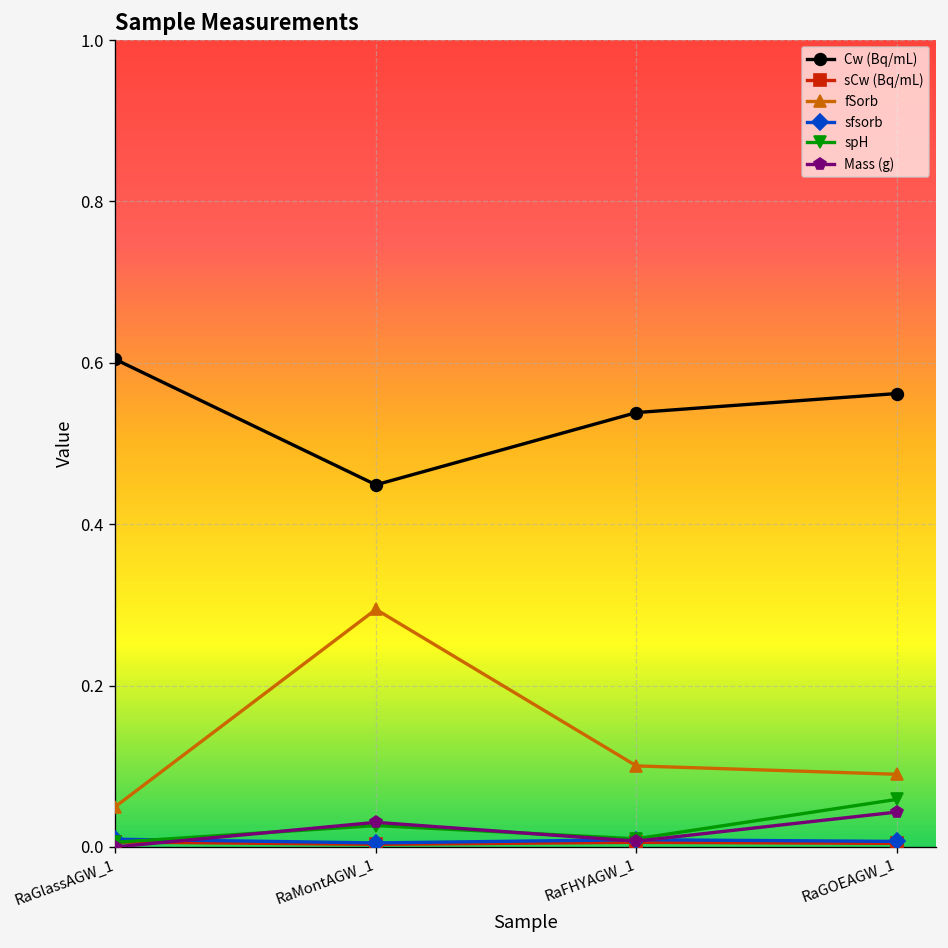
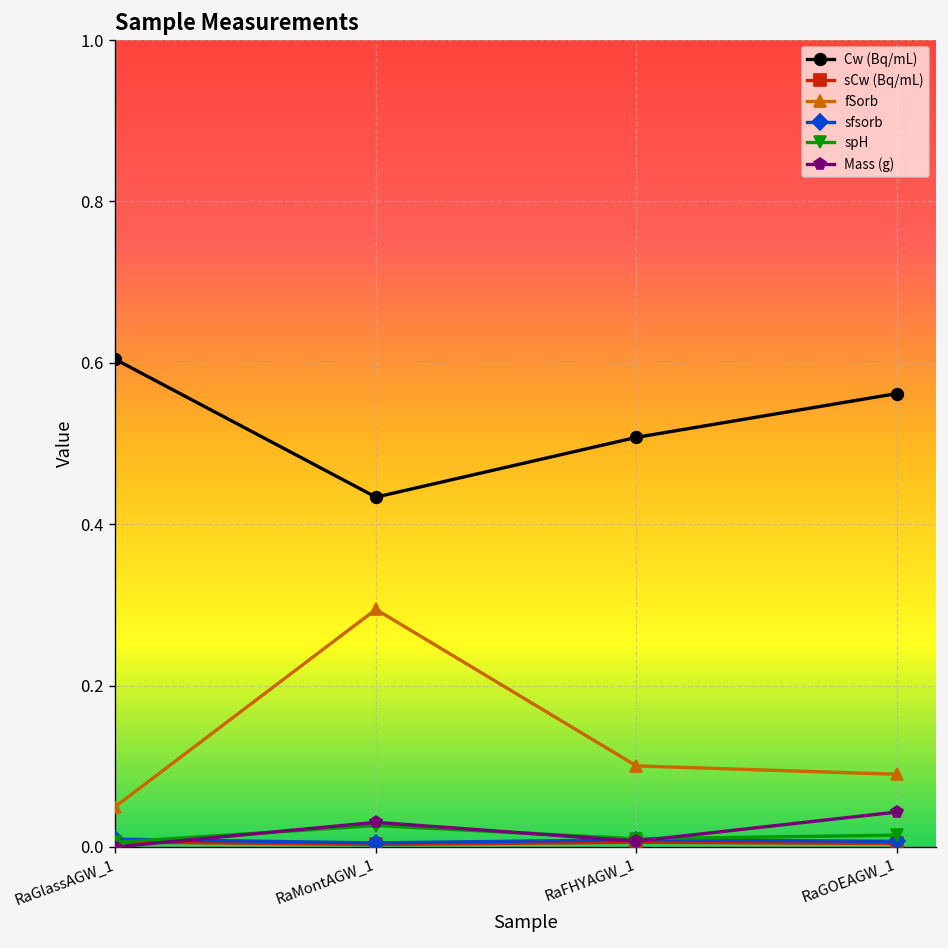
  {
    "Cw (Bq/mL)": {
      "RaGlassAGW_1": 0.60,
-     "RaMontAGW_1": 0.45,
-     "RaFHYAGW_1": 0.54,
+     "RaMontAGW_1": 0.43,
+     "RaFHYAGW_1": 0.51,
      "RaGOEAGW_1": 0.56
    },
    "fSorb": {
      "RaGlassAGW_1": 0.05,
      "RaMontAGW_1": 0.29,
      "RaFHYAGW_1": 0.10,
      "RaGOEAGW_1": 0.09
    },
    "spH": {
      "RaMontAGW_1": 0.03,
-     "RaGOEAGW_1": 0.06
+     "RaGOEAGW_1": 0.01
    },
    "Mass (g)": {
      "RaGlassAGW_1": 0.00,
      "RaMontAGW_1": 0.03,
      "RaGOEAGW_1": 0.04
    }
  }
